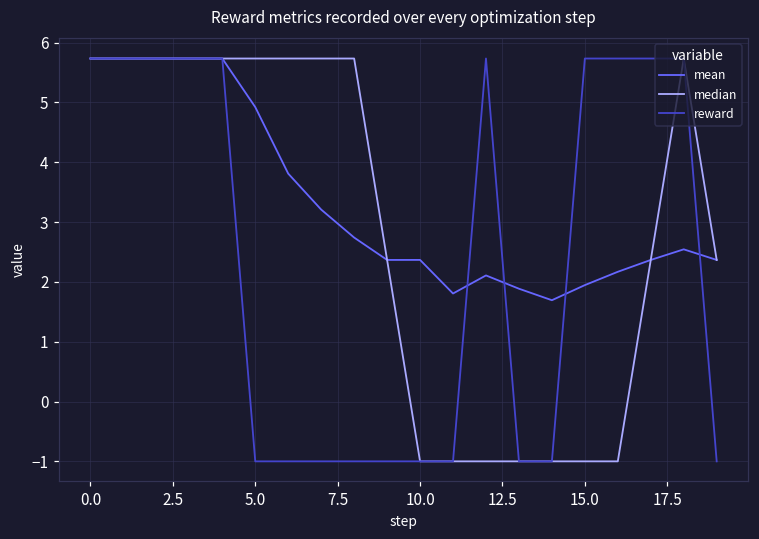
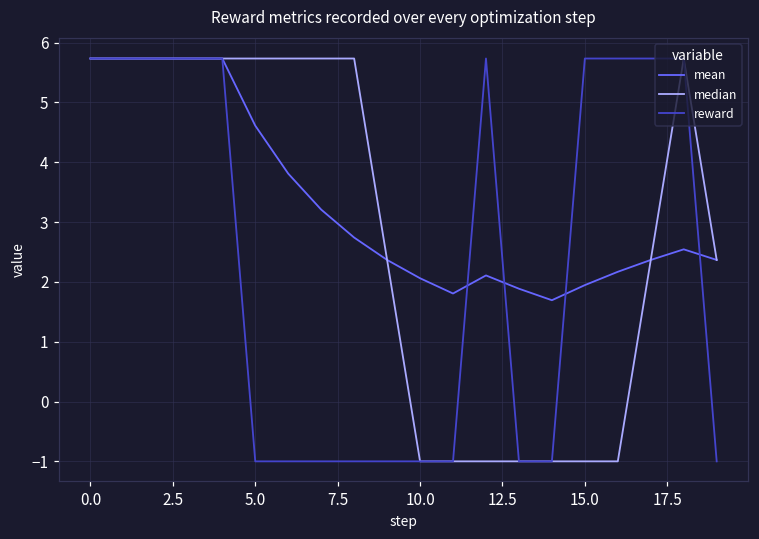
  {
    "mean": {
-     "5.0": 4.9,
-     "10.0": 2.4,
+     "5.0": 4.6,
+     "10.0": 2.1,
      "15.0": 1.9
    },
    "median": {
      "5.0": 5.7,
      "15.0": -1.0
    },
    "reward": {
      "5.0": -1.0,
      "15.0": 5.7
    }
  }
